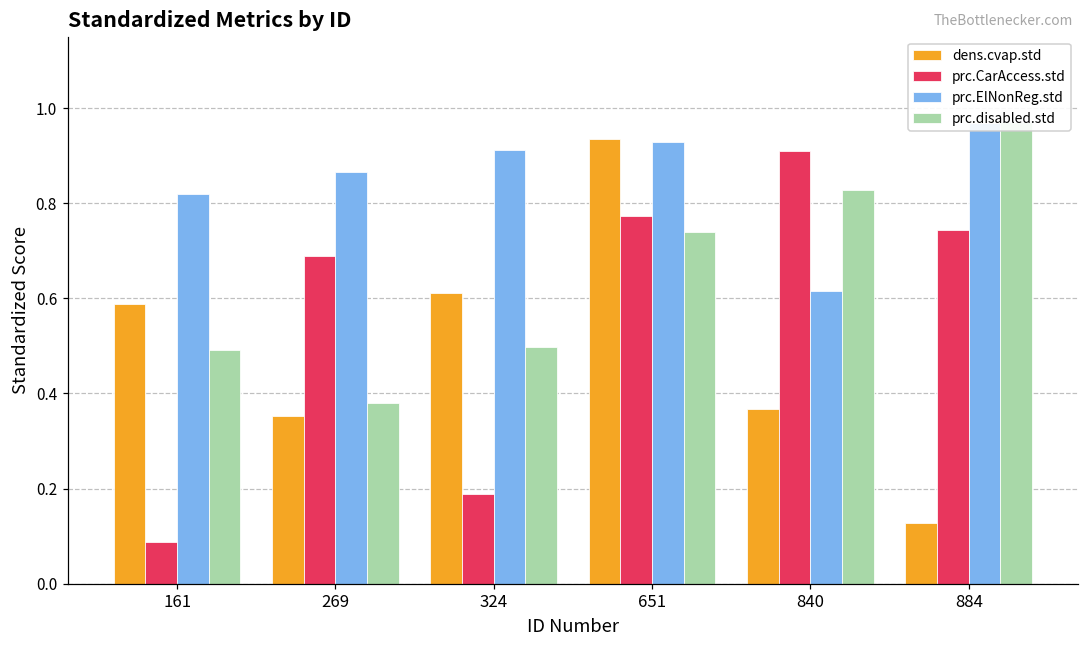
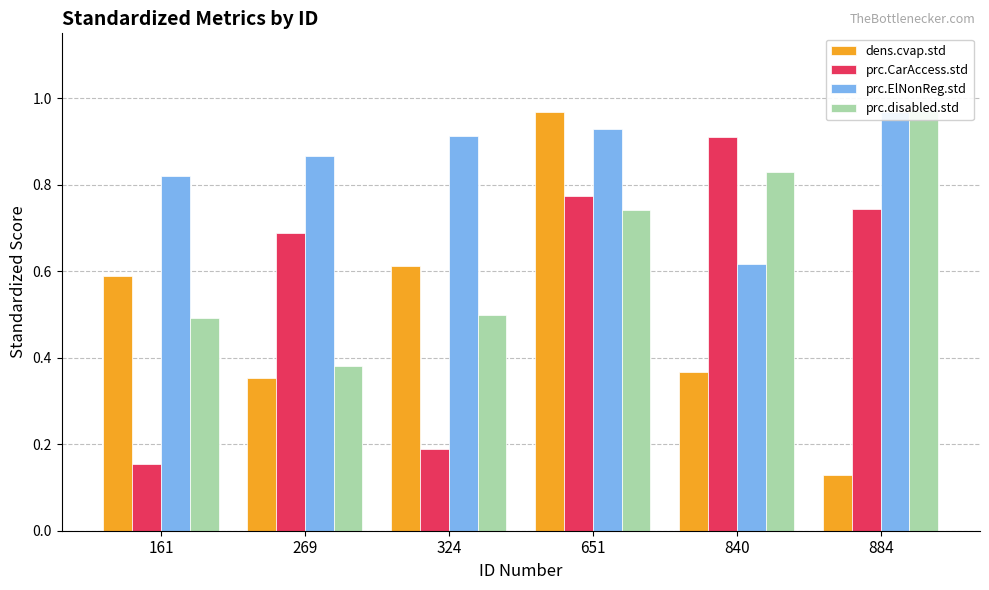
  {
    "dens.cvap.std": {
      "161": 0.59,
      "269": 0.35,
      "324": 0.61,
-     "651": 0.93,
+     "651": 0.97,
      "840": 0.37,
      "884": 0.13
    },
    "prc.CarAccess.std": {
-     "161": 0.09,
+     "161": 0.15,
      "269": 0.69,
      "324": 0.19,
      "651": 0.77,
      "840": 0.91,
      "884": 0.74
    },
    "prc.ElNonReg.std": {
      "161": 0.82,
      "269": 0.87,
      "324": 0.91,
      "651": 0.93,
      "840": 0.62
    },
    "prc.disabled.std": {
      "161": 0.49,
      "269": 0.38,
      "324": 0.50,
      "651": 0.74,
      "840": 0.83
    }
  }
